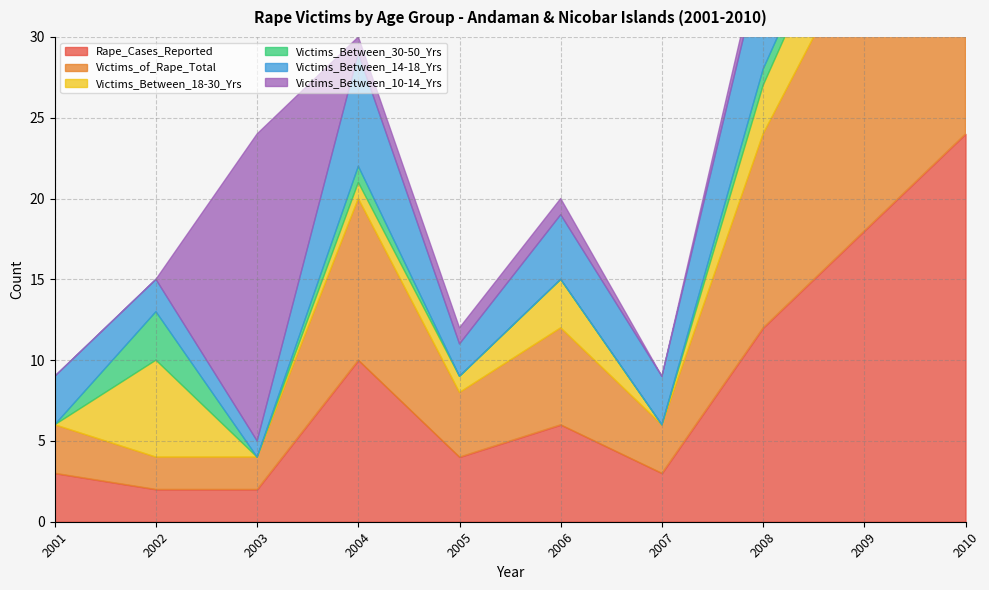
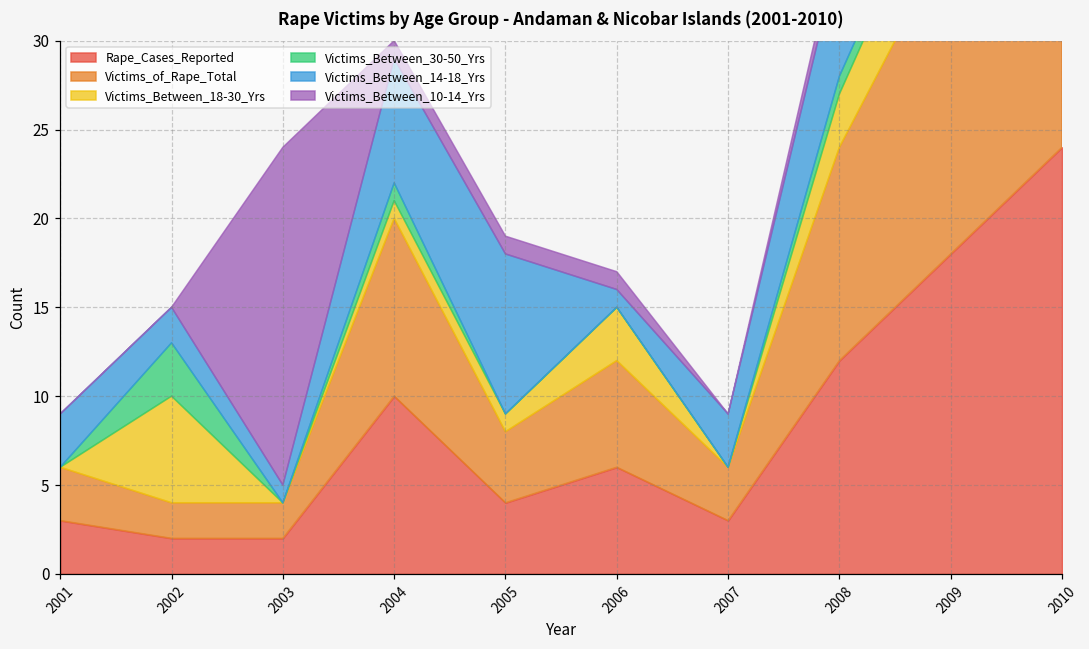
  {
    "Victims_Between_18-30_Yrs": {
      "2002": 6,
      "2004": 1,
      "2008": 3
    },
    "Victims_Between_30-50_Yrs": {
      "2002": 3,
      "2004": 1,
      "2008": 1
    },
    "Victims_Between_14-18_Yrs": {
      "2003": 1,
-     "2005": 2,
-     "2006": 4
+     "2005": 9,
+     "2006": 1
    },
    "Victims_Between_10-14_Yrs": {
      "2003": 19,
      "2004": 1,
      "2005": 1,
      "2006": 1
    }
  }
